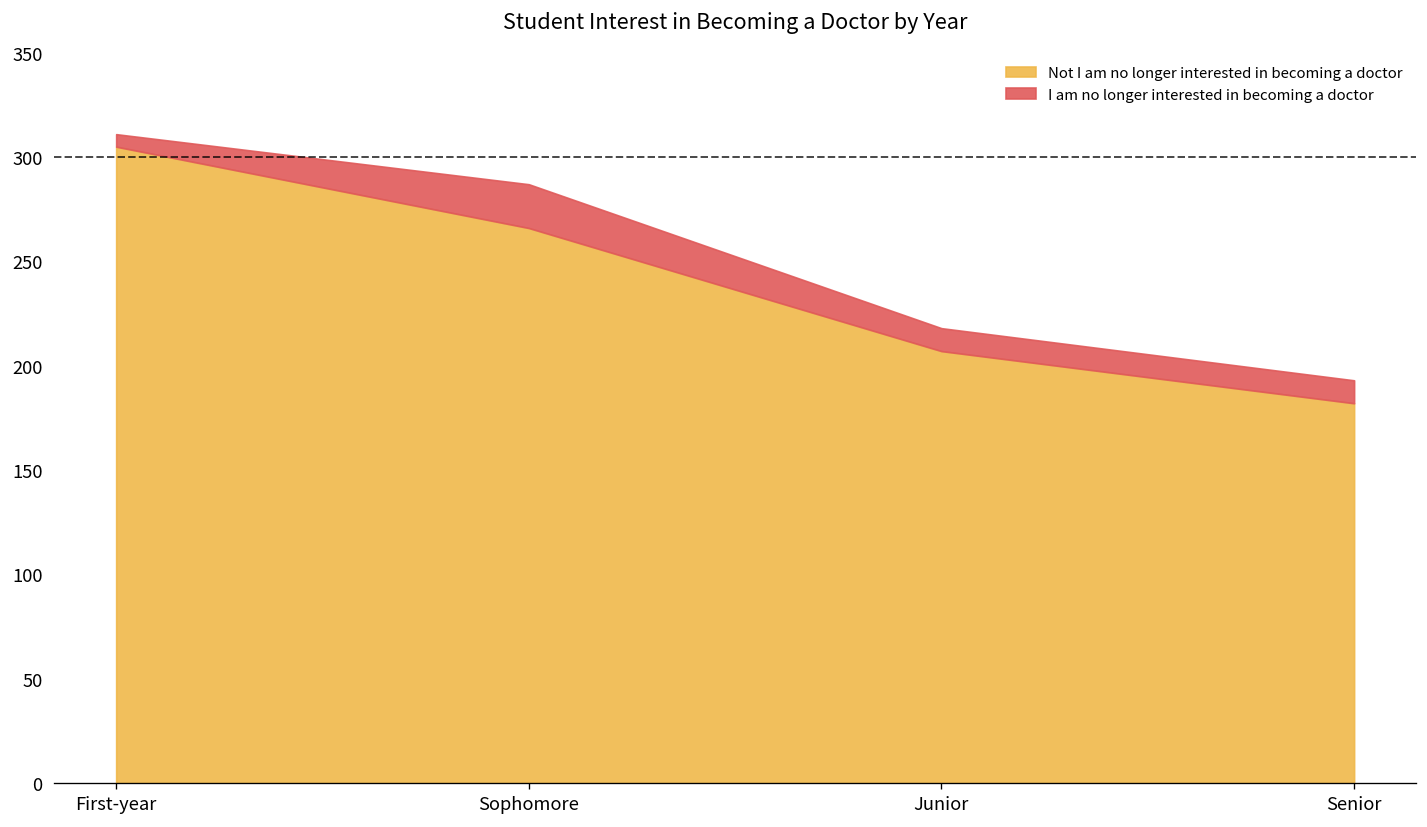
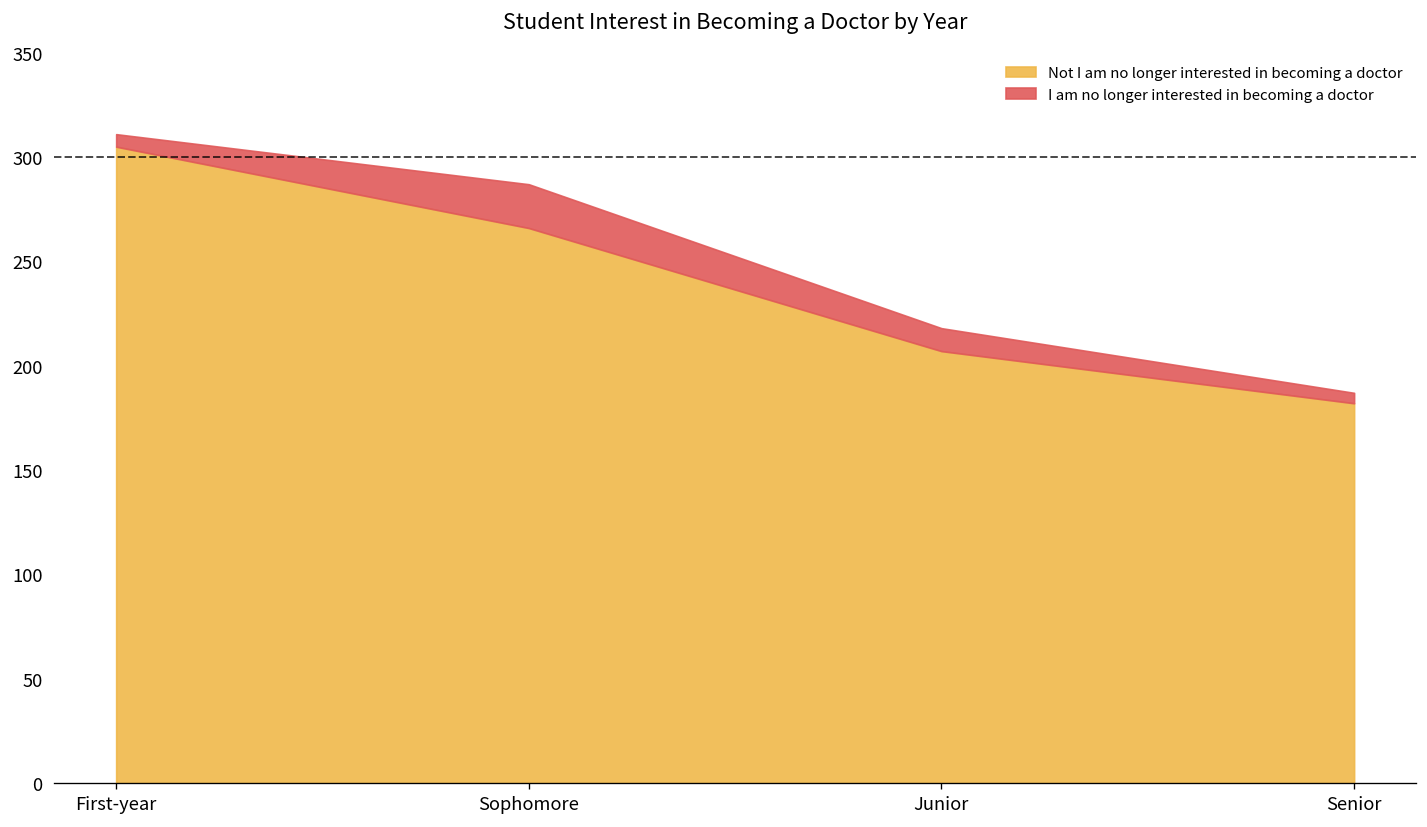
  {
    "Not I am no longer interested in becoming a doctor": {
      "First-year": 305,
      "Sophomore": 266,
      "Junior": 207,
      "Senior": 182
    },
    "I am no longer interested in becoming a doctor": {
      "First-year": 6,
      "Sophomore": 21,
      "Junior": 11,
-     "Senior": 11
+     "Senior": 5
    }
  }
